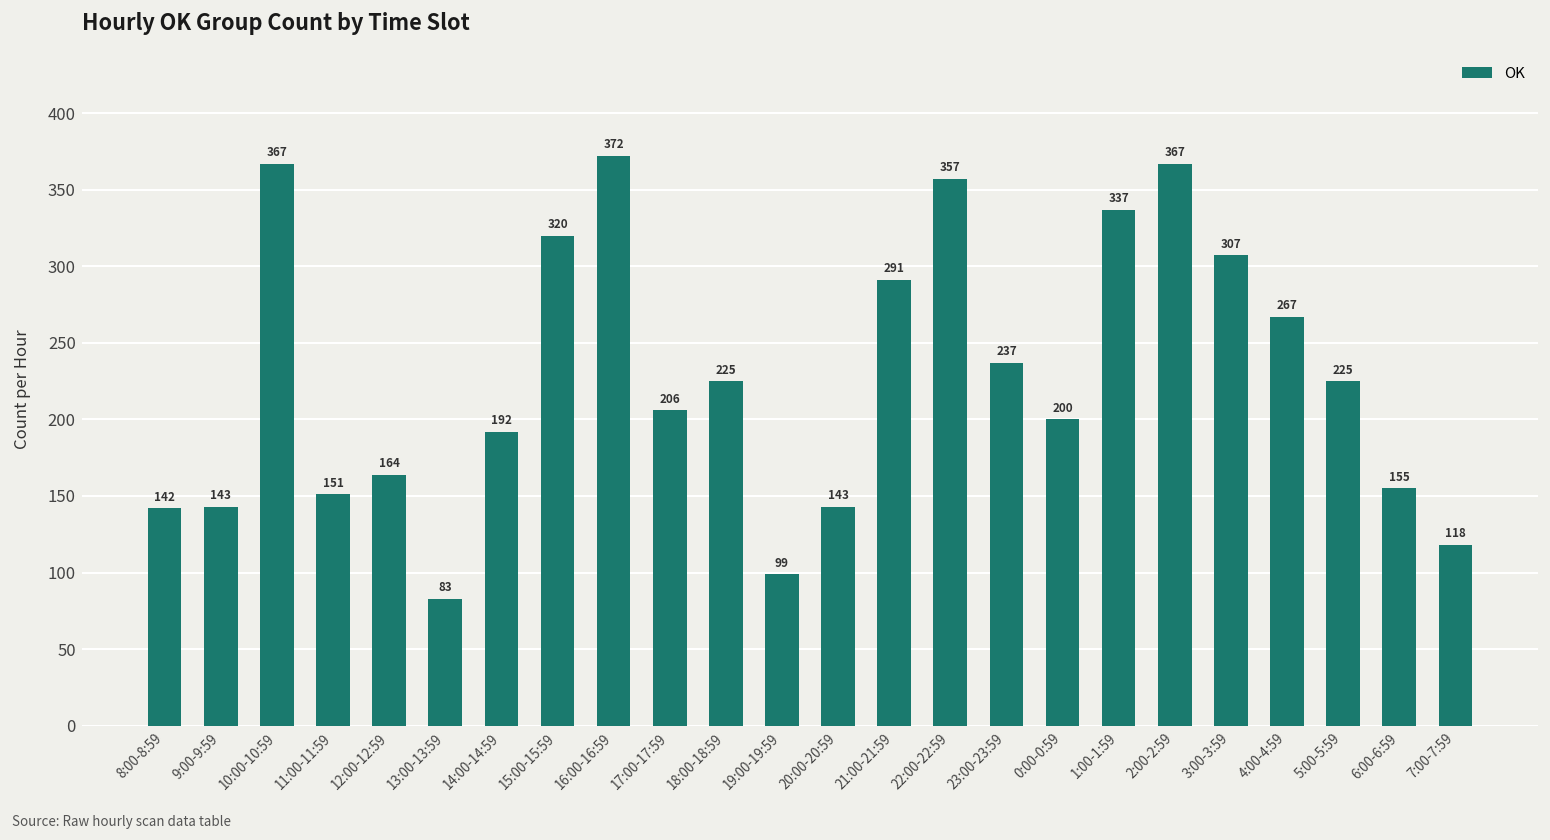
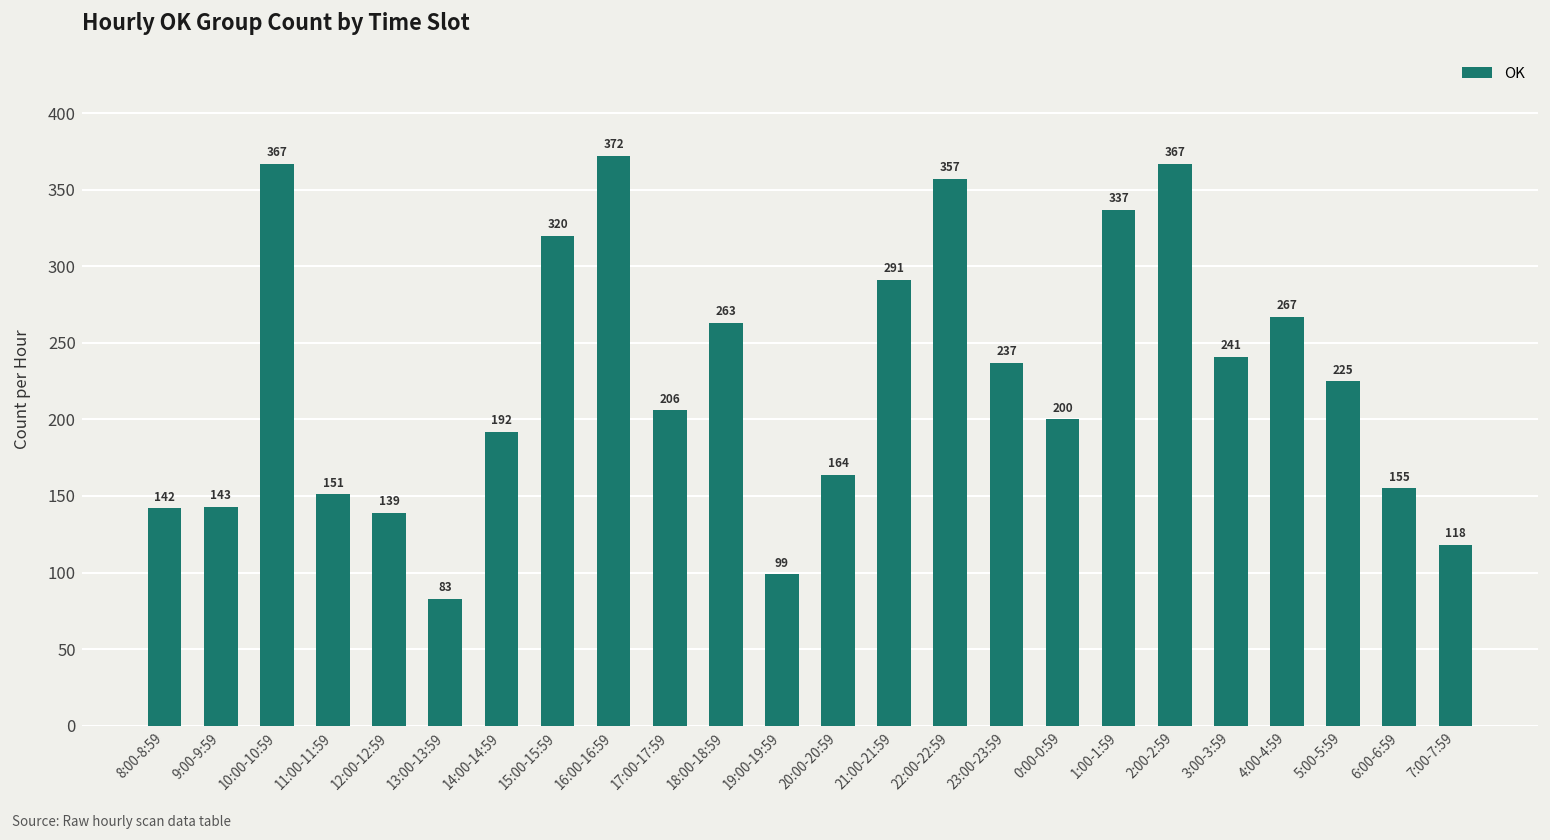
  {
    "8:00-8:59": 142,
    "9:00-9:59": 143,
    "10:00-10:59": 367,
    "11:00-11:59": 151,
-   "12:00-12:59": 164,
+   "12:00-12:59": 139,
    "13:00-13:59": 83,
    "14:00-14:59": 192,
    "15:00-15:59": 320,
    "16:00-16:59": 372,
    "17:00-17:59": 206,
-   "18:00-18:59": 225,
+   "18:00-18:59": 263,
    "19:00-19:59": 99,
-   "20:00-20:59": 143,
+   "20:00-20:59": 164,
    "21:00-21:59": 291,
    "22:00-22:59": 357,
    "23:00-23:59": 237,
    "0:00-0:59": 200,
    "1:00-1:59": 337,
    "2:00-2:59": 367,
-   "3:00-3:59": 307,
+   "3:00-3:59": 241,
    "4:00-4:59": 267,
    "5:00-5:59": 225,
    "6:00-6:59": 155,
    "7:00-7:59": 118
  }
